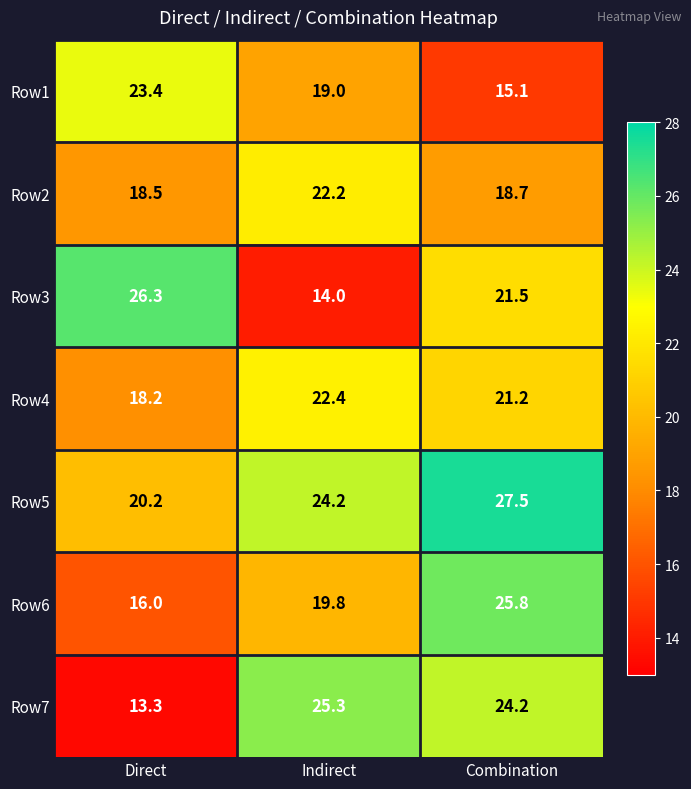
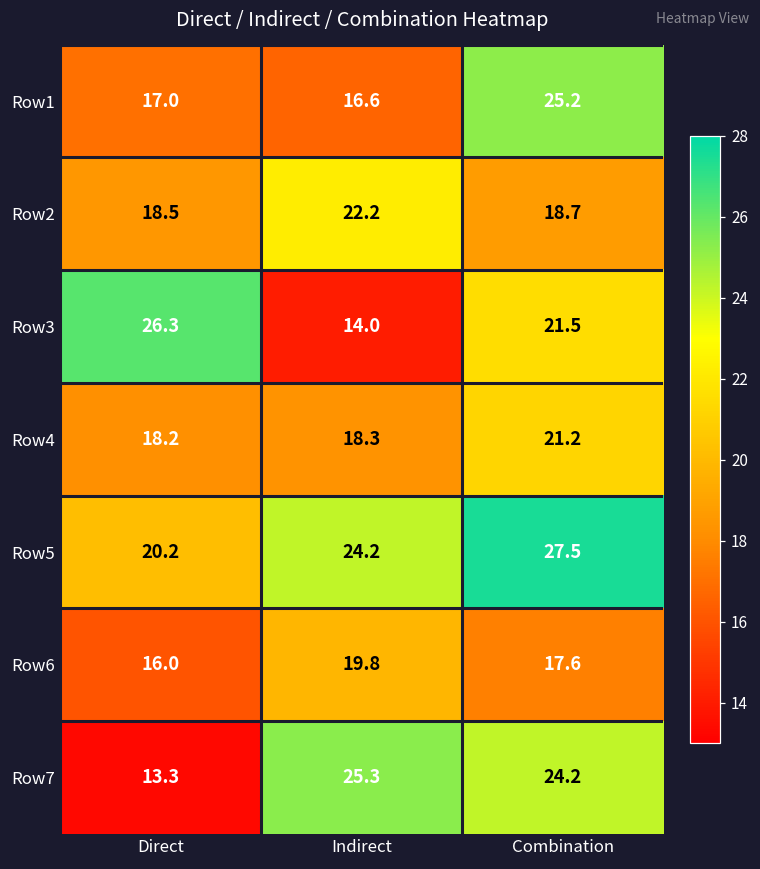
  {
    "Row1": {
-     "Direct": 23.4,
-     "Indirect": 19.0,
-     "Combination": 15.1
+     "Direct": 17.0,
+     "Indirect": 16.6,
+     "Combination": 25.2
    },
    "Row2": {
      "Direct": 18.5,
      "Indirect": 22.2,
      "Combination": 18.7
    },
    "Row3": {
      "Direct": 26.3,
      "Indirect": 14.0,
      "Combination": 21.5
    },
    "Row4": {
      "Direct": 18.2,
-     "Indirect": 22.4,
+     "Indirect": 18.3,
      "Combination": 21.2
    },
    "Row5": {
      "Direct": 20.2,
      "Indirect": 24.2,
      "Combination": 27.5
    },
    "Row6": {
      "Direct": 16.0,
      "Indirect": 19.8,
-     "Combination": 25.8
+     "Combination": 17.6
    },
    "Row7": {
      "Direct": 13.3,
      "Indirect": 25.3,
      "Combination": 24.2
    }
  }
